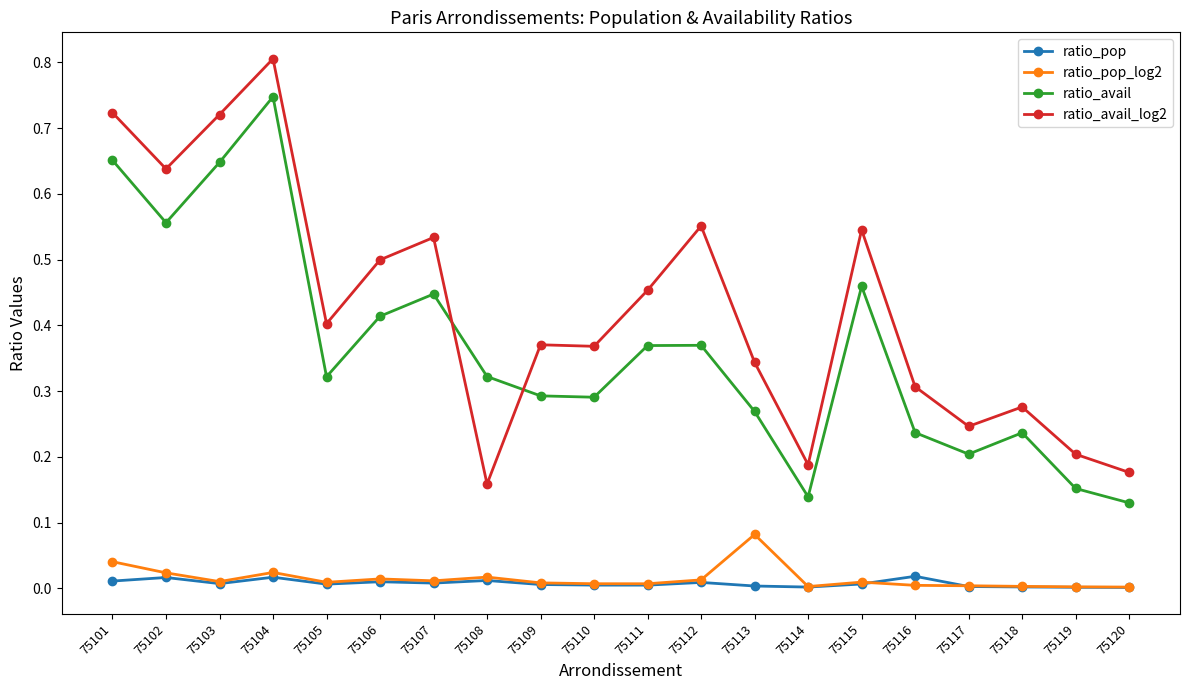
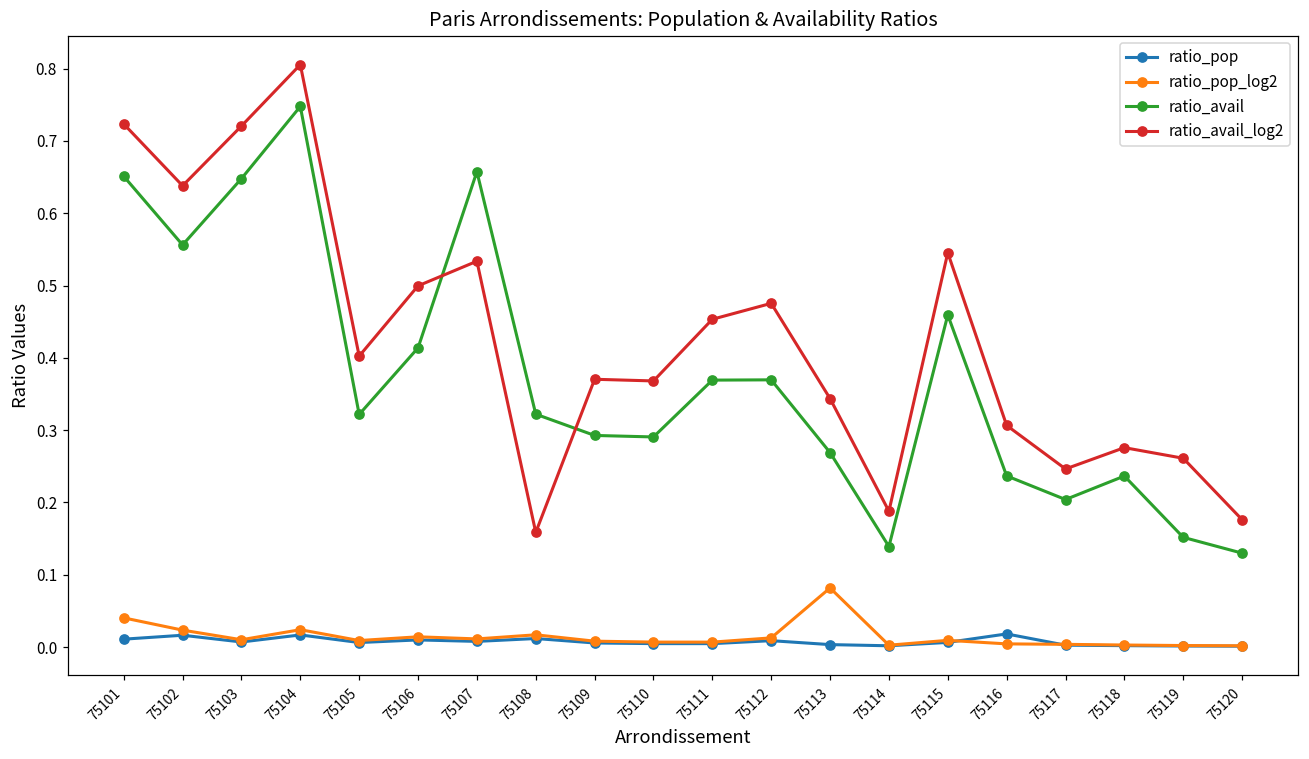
  {
    "ratio_pop": {
      "75101": 0.01,
      "75102": 0.02,
      "75104": 0.02,
      "75106": 0.01,
      "75108": 0.01,
      "75113": 0.00,
      "75116": 0.02
    },
    "ratio_pop_log2": {
      "75101": 0.04,
      "75102": 0.02,
      "75104": 0.02,
      "75106": 0.01,
      "75108": 0.02,
      "75113": 0.08,
      "75116": 0.00
    },
    "ratio_avail": {
      "75101": 0.65,
      "75102": 0.56,
      "75103": 0.65,
      "75104": 0.75,
      "75105": 0.32,
      "75106": 0.41,
-     "75107": 0.45,
+     "75107": 0.66,
      "75108": 0.32,
      "75109": 0.29,
      "75110": 0.29,
      "75111": 0.37,
      "75112": 0.37,
      "75113": 0.27,
      "75114": 0.14,
      "75115": 0.46,
      "75116": 0.24,
      "75117": 0.20,
      "75118": 0.24,
      "75119": 0.15,
      "75120": 0.13
    },
    "ratio_avail_log2": {
      "75101": 0.72,
      "75102": 0.64,
      "75103": 0.72,
      "75104": 0.81,
      "75105": 0.40,
      "75106": 0.50,
      "75107": 0.53,
      "75108": 0.16,
      "75109": 0.37,
      "75110": 0.37,
      "75111": 0.45,
-     "75112": 0.55,
+     "75112": 0.48,
      "75113": 0.34,
      "75114": 0.19,
      "75115": 0.55,
      "75116": 0.31,
      "75117": 0.25,
      "75118": 0.28,
-     "75119": 0.20,
+     "75119": 0.26,
      "75120": 0.18
    }
  }
